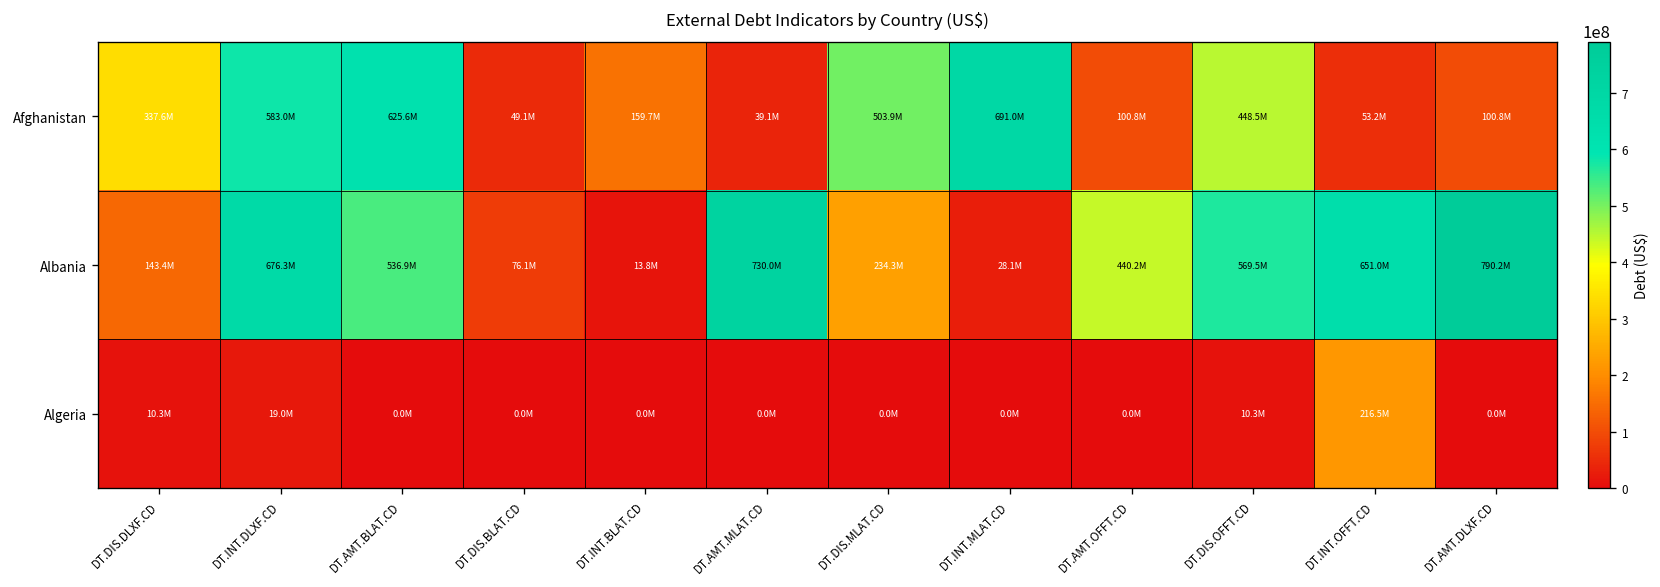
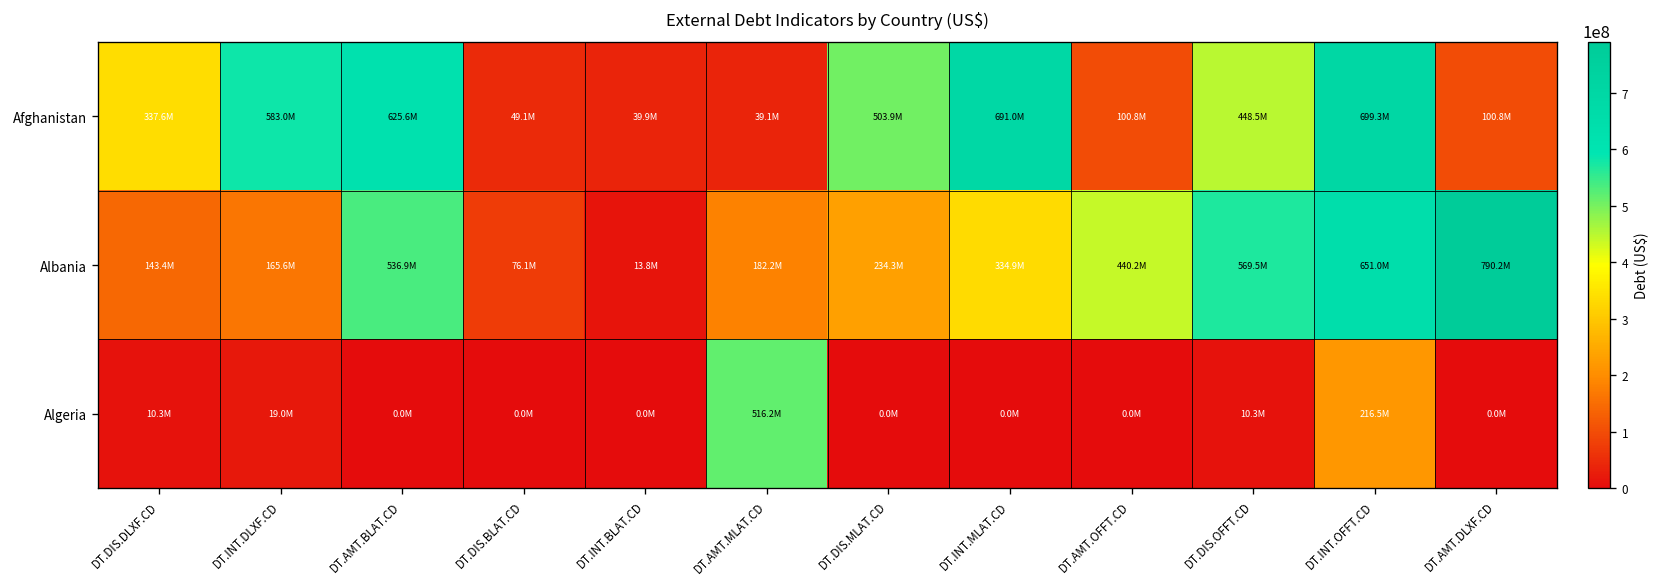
  {
    "Afghanistan": {
      "DT.DIS.DLXF.CD": "337.6M",
      "DT.INT.DLXF.CD": "583.0M",
      "DT.AMT.BLAT.CD": "625.6M",
      "DT.DIS.BLAT.CD": "49.1M",
-     "DT.INT.BLAT.CD": "159.7M",
+     "DT.INT.BLAT.CD": "39.9M",
      "DT.AMT.MLAT.CD": "39.1M",
      "DT.DIS.MLAT.CD": "503.9M",
      "DT.INT.MLAT.CD": "691.0M",
      "DT.AMT.OFFT.CD": "100.8M",
      "DT.DIS.OFFT.CD": "448.5M",
-     "DT.INT.OFFT.CD": "53.2M",
+     "DT.INT.OFFT.CD": "699.3M",
      "DT.AMT.DLXF.CD": "100.8M"
    },
    "Albania": {
      "DT.DIS.DLXF.CD": "143.4M",
-     "DT.INT.DLXF.CD": "676.3M",
+     "DT.INT.DLXF.CD": "165.6M",
      "DT.AMT.BLAT.CD": "536.9M",
      "DT.DIS.BLAT.CD": "76.1M",
      "DT.INT.BLAT.CD": "13.8M",
-     "DT.AMT.MLAT.CD": "730.0M",
+     "DT.AMT.MLAT.CD": "182.2M",
      "DT.DIS.MLAT.CD": "234.3M",
-     "DT.INT.MLAT.CD": "28.1M",
+     "DT.INT.MLAT.CD": "334.9M",
      "DT.AMT.OFFT.CD": "440.2M",
      "DT.DIS.OFFT.CD": "569.5M",
      "DT.INT.OFFT.CD": "651.0M",
      "DT.AMT.DLXF.CD": "790.2M"
    },
    "Algeria": {
      "DT.DIS.DLXF.CD": "10.3M",
      "DT.INT.DLXF.CD": "19.0M",
      "DT.AMT.BLAT.CD": "0.0M",
      "DT.DIS.BLAT.CD": "0.0M",
      "DT.INT.BLAT.CD": "0.0M",
-     "DT.AMT.MLAT.CD": "0.0M",
+     "DT.AMT.MLAT.CD": "516.2M",
      "DT.DIS.MLAT.CD": "0.0M",
      "DT.INT.MLAT.CD": "0.0M",
      "DT.AMT.OFFT.CD": "0.0M",
      "DT.DIS.OFFT.CD": "10.3M",
      "DT.INT.OFFT.CD": "216.5M",
      "DT.AMT.DLXF.CD": "0.0M"
    }
  }
